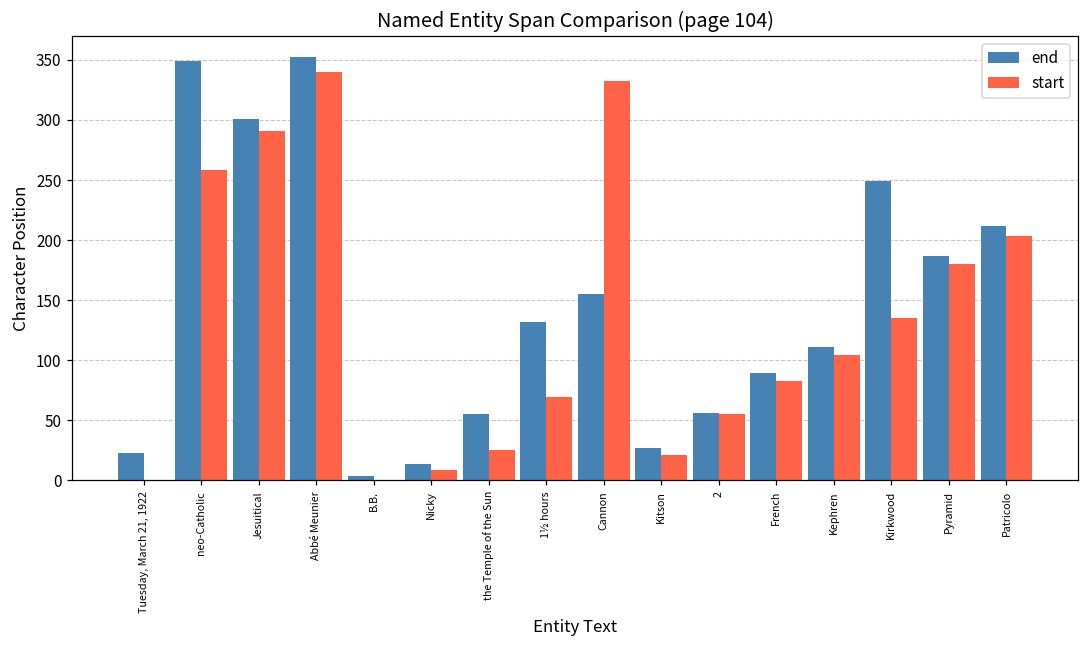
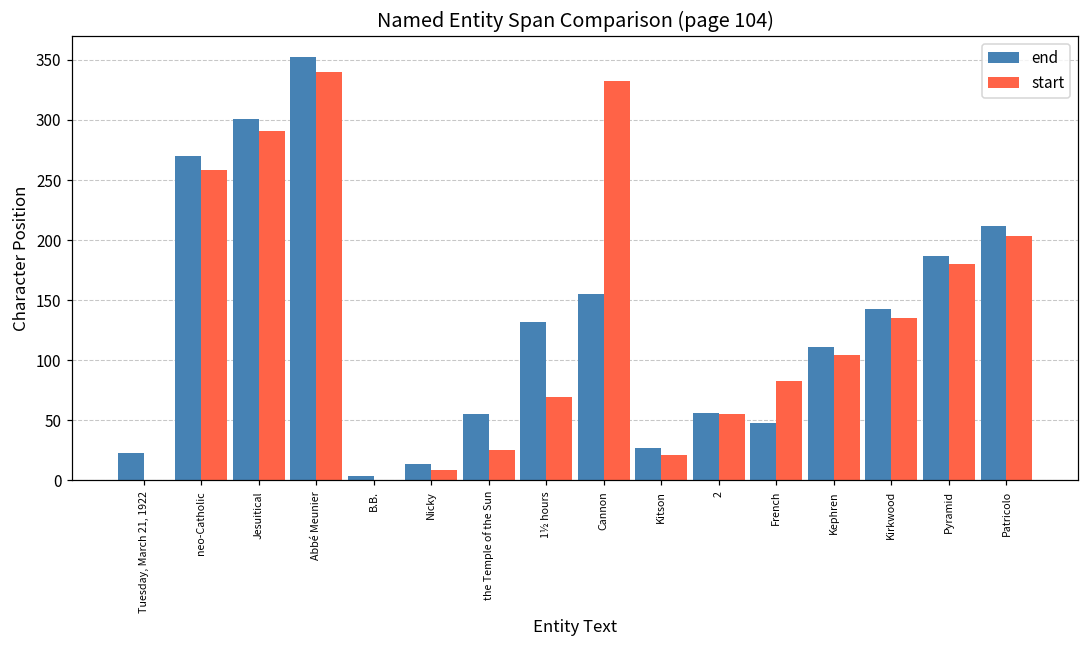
  {
    "end": {
      "Tuesday, March 21, 1922": 23,
-     "neo-Catholic": 349,
+     "neo-Catholic": 270,
      "Jesuitical": 301,
      "Abbé Meunier": 352,
      "B.B.": 4,
      "Nicky": 14,
      "the Temple of the Sun": 55,
      "1½ hours": 132,
      "Cannon": 155,
      "Kitson": 27,
      "2": 56,
-     "French": 89,
+     "French": 48,
      "Kephren": 111,
-     "Kirkwood": 249,
+     "Kirkwood": 143,
      "Pyramid": 187,
      "Patricolo": 212
    },
    "start": {
      "Tuesday, March 21, 1922": 0,
      "neo-Catholic": 258,
      "Jesuitical": 291,
      "Abbé Meunier": 340,
      "B.B.": 0,
      "Nicky": 9,
      "the Temple of the Sun": 25,
      "1½ hours": 69,
      "Cannon": 332,
      "Kitson": 21,
      "2": 55,
      "French": 83,
      "Kephren": 104,
      "Kirkwood": 135,
      "Pyramid": 180,
      "Patricolo": 203
    }
  }
